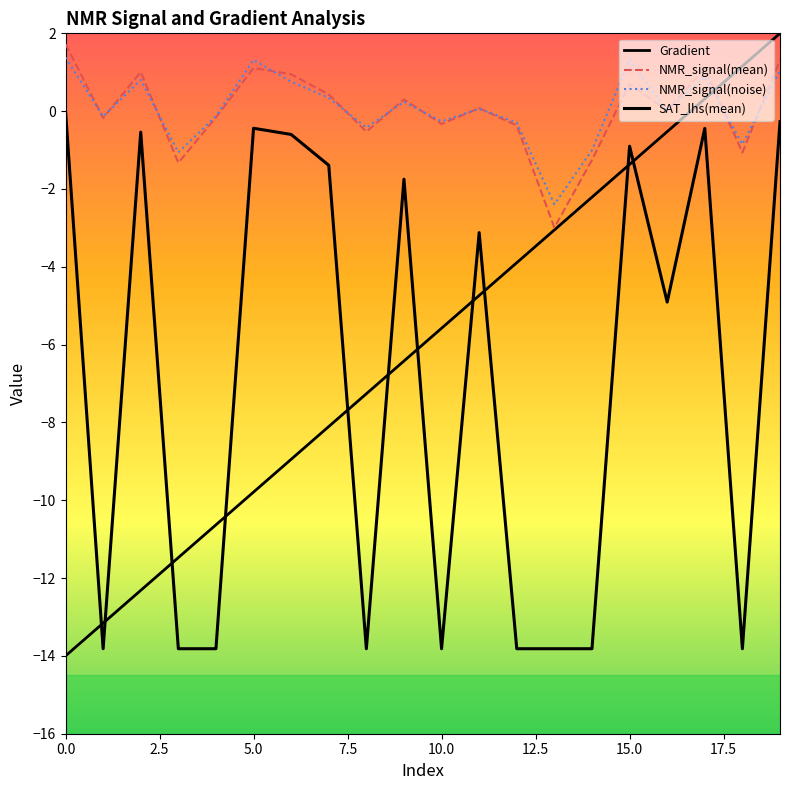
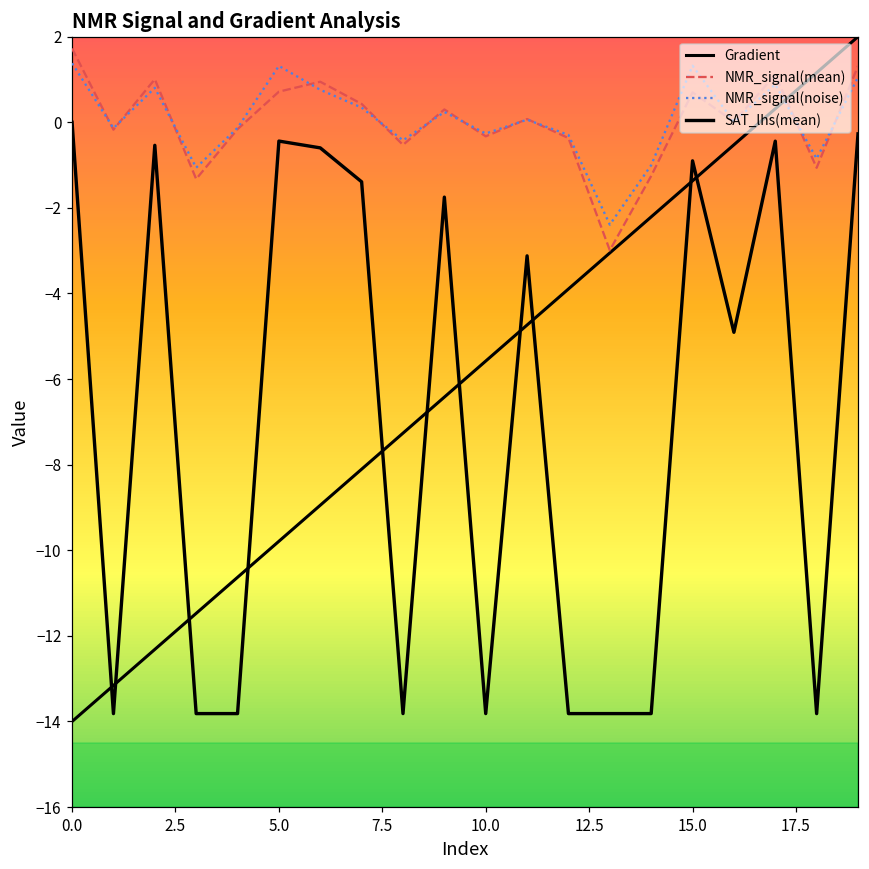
  {
    "NMR_signal(mean)": {
      "0.0": 1.7,
-     "5.0": 1.1
+     "5.0": 0.7
    },
    "NMR_signal(noise)": {
      "0.0": 1.4,
      "5.0": 1.3
    }
  }
